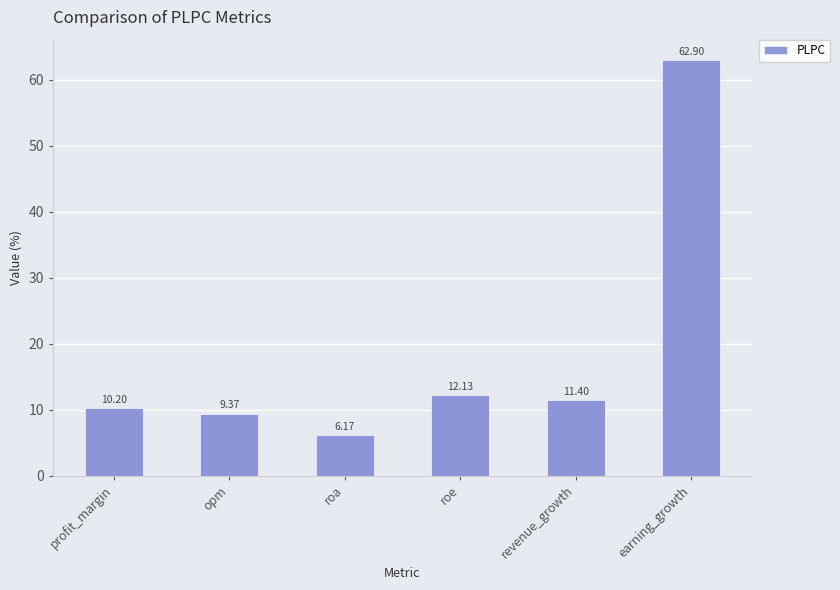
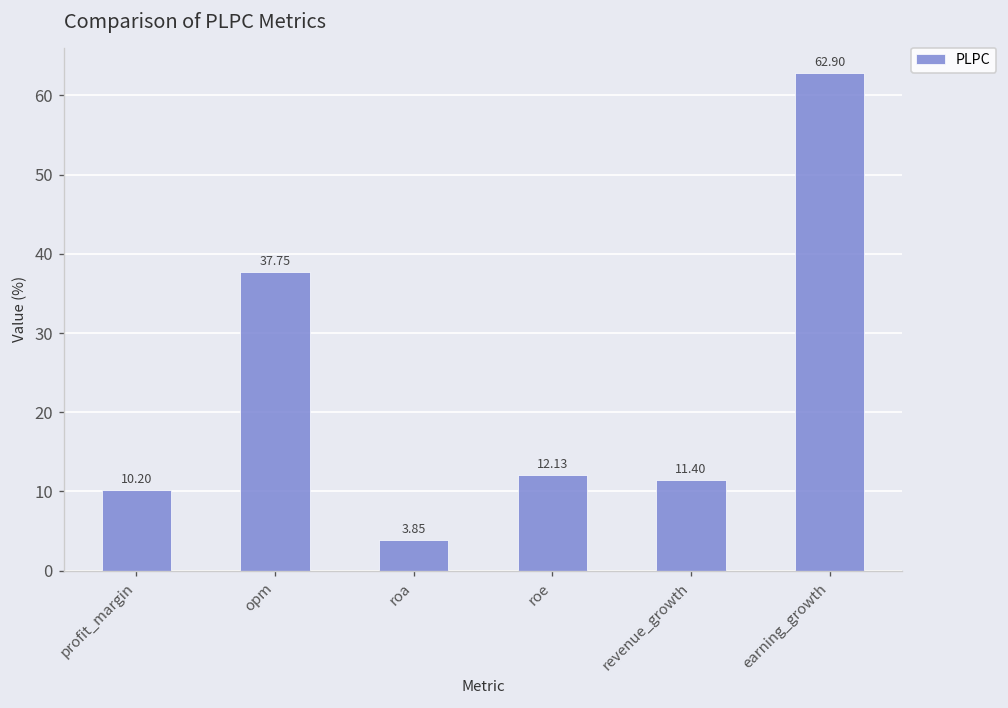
  {
    "profit_margin": 10.20,
-   "opm": 9.37,
-   "roa": 6.17,
+   "opm": 37.75,
+   "roa": 3.85,
    "roe": 12.13,
    "revenue_growth": 11.40,
    "earning_growth": 62.90
  }
